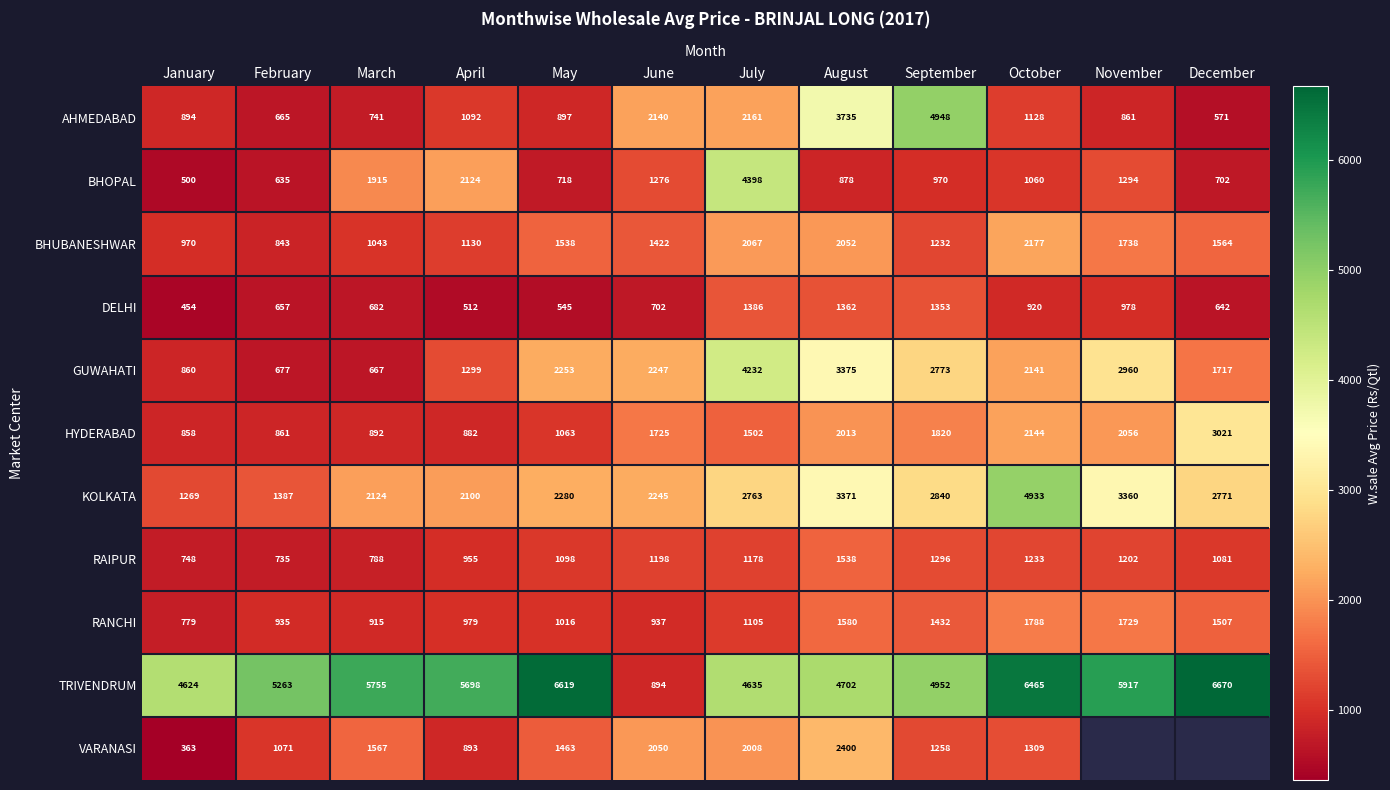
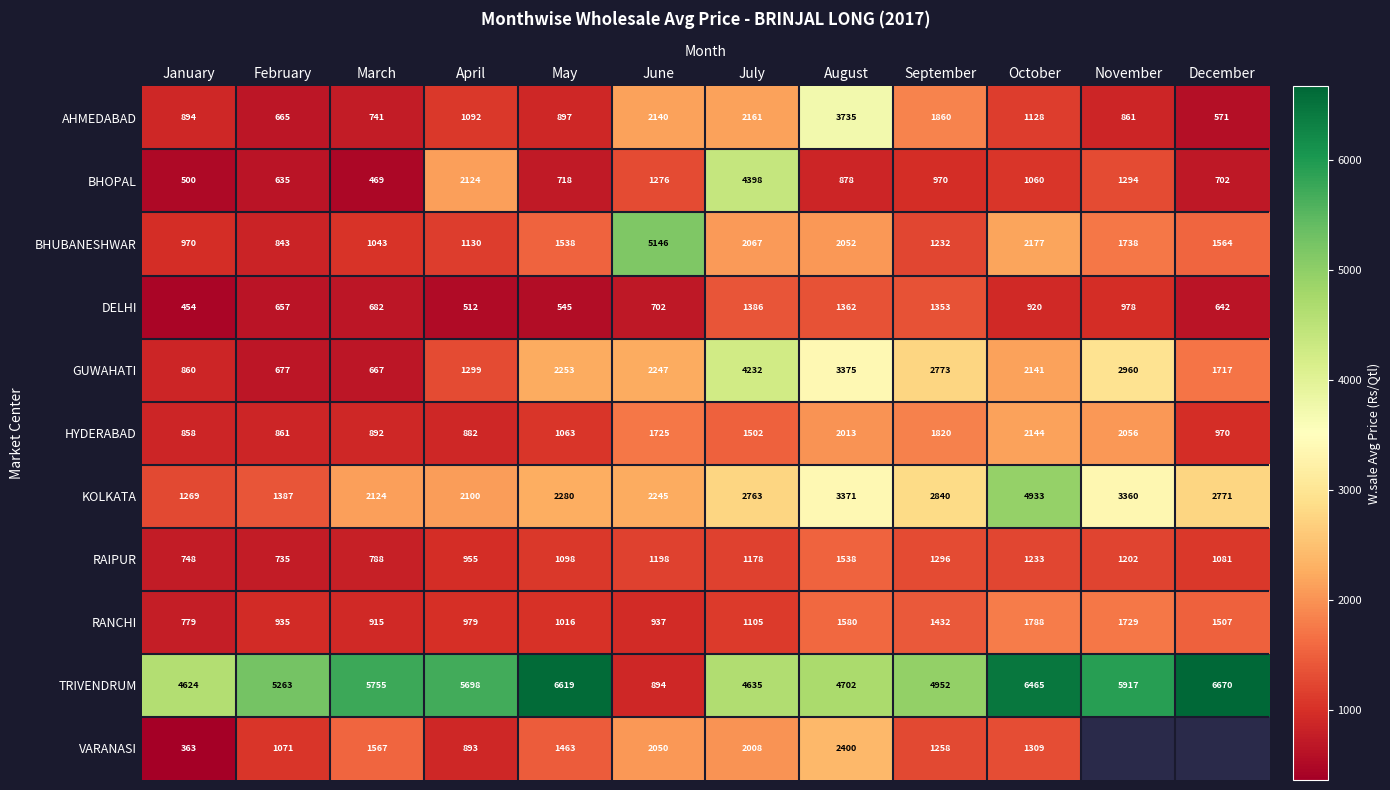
  {
    "AHMEDABAD": {
      "January": 894,
      "February": 665,
      "March": 741,
      "April": 1092,
      "May": 897,
      "June": 2140,
      "July": 2161,
      "August": 3735,
-     "September": 4948,
+     "September": 1860,
      "October": 1128,
      "November": 861,
      "December": 571
    },
    "BHOPAL": {
      "January": 500,
      "February": 635,
-     "March": 1915,
+     "March": 469,
      "April": 2124,
      "May": 718,
      "June": 1276,
      "July": 4398,
      "August": 878,
      "September": 970,
      "October": 1060,
      "November": 1294,
      "December": 702
    },
    "BHUBANESHWAR": {
      "January": 970,
      "February": 843,
      "March": 1043,
      "April": 1130,
      "May": 1538,
-     "June": 1422,
+     "June": 5146,
      "July": 2067,
      "August": 2052,
      "September": 1232,
      "October": 2177,
      "November": 1738,
      "December": 1564
    },
    "DELHI": {
      "January": 454,
      "February": 657,
      "March": 682,
      "April": 512,
      "May": 545,
      "June": 702,
      "July": 1386,
      "August": 1362,
      "September": 1353,
      "October": 920,
      "November": 978,
      "December": 642
    },
    "GUWAHATI": {
      "January": 860,
      "February": 677,
      "March": 667,
      "April": 1299,
      "May": 2253,
      "June": 2247,
      "July": 4232,
      "August": 3375,
      "September": 2773,
      "October": 2141,
      "November": 2960,
      "December": 1717
    },
    "HYDERABAD": {
      "January": 858,
      "February": 861,
      "March": 892,
      "April": 882,
      "May": 1063,
      "June": 1725,
      "July": 1502,
      "August": 2013,
      "September": 1820,
      "October": 2144,
      "November": 2056,
-     "December": 3021
+     "December": 970
    },
    "KOLKATA": {
      "January": 1269,
      "February": 1387,
      "March": 2124,
      "April": 2100,
      "May": 2280,
      "June": 2245,
      "July": 2763,
      "August": 3371,
      "September": 2840,
      "October": 4933,
      "November": 3360,
      "December": 2771
    },
    "RAIPUR": {
      "January": 748,
      "February": 735,
      "March": 788,
      "April": 955,
      "May": 1098,
      "June": 1198,
      "July": 1178,
      "August": 1538,
      "September": 1296,
      "October": 1233,
      "November": 1202,
      "December": 1081
    },
    "RANCHI": {
      "January": 779,
      "February": 935,
      "March": 915,
      "April": 979,
      "May": 1016,
      "June": 937,
      "July": 1105,
      "August": 1580,
      "September": 1432,
      "October": 1788,
      "November": 1729,
      "December": 1507
    },
    "TRIVENDRUM": {
      "January": 4624,
      "February": 5263,
      "March": 5755,
      "April": 5698,
      "May": 6619,
      "June": 894,
      "July": 4635,
      "August": 4702,
      "September": 4952,
      "October": 6465,
      "November": 5917,
      "December": 6670
    },
    "VARANASI": {
      "January": 363,
      "February": 1071,
      "March": 1567,
      "April": 893,
      "May": 1463,
      "June": 2050,
      "July": 2008,
      "August": 2400,
      "September": 1258,
      "October": 1309
    }
  }
